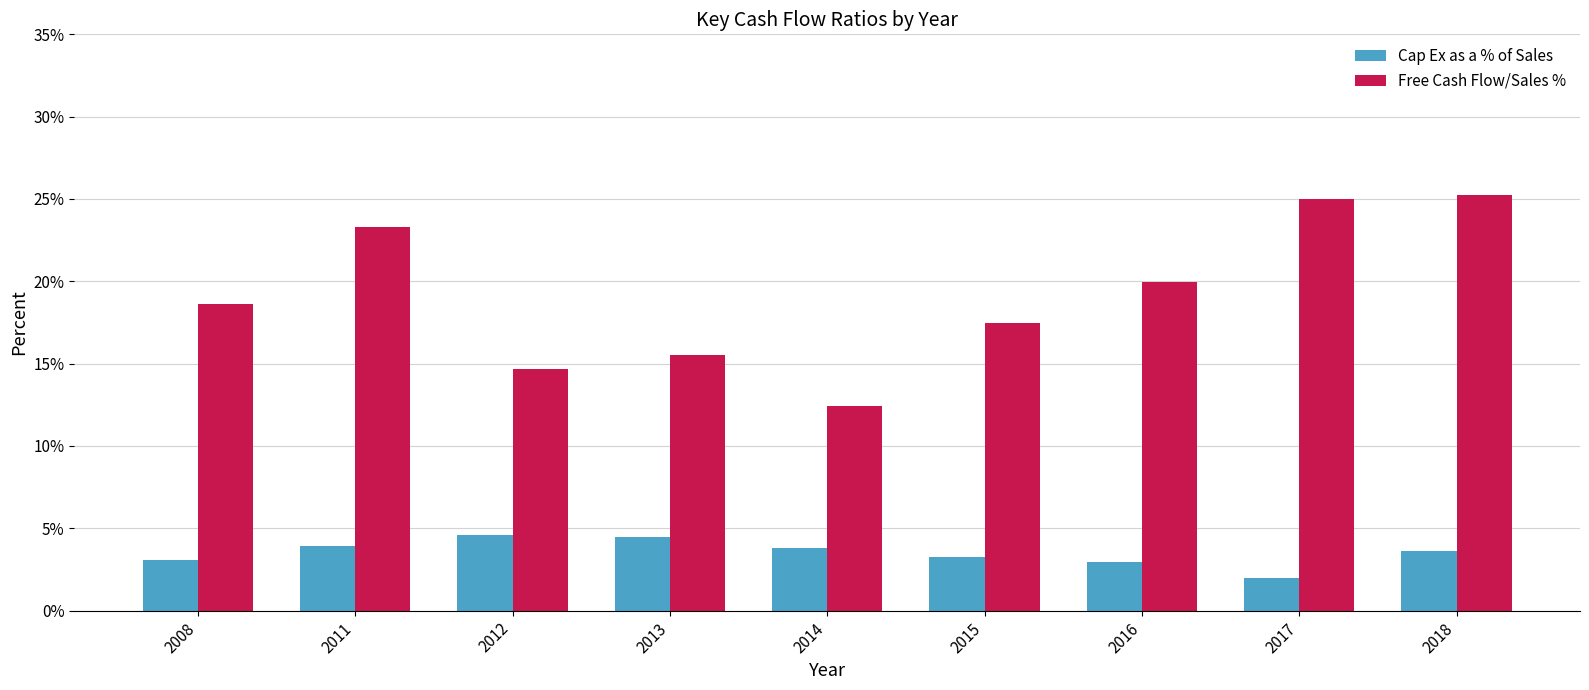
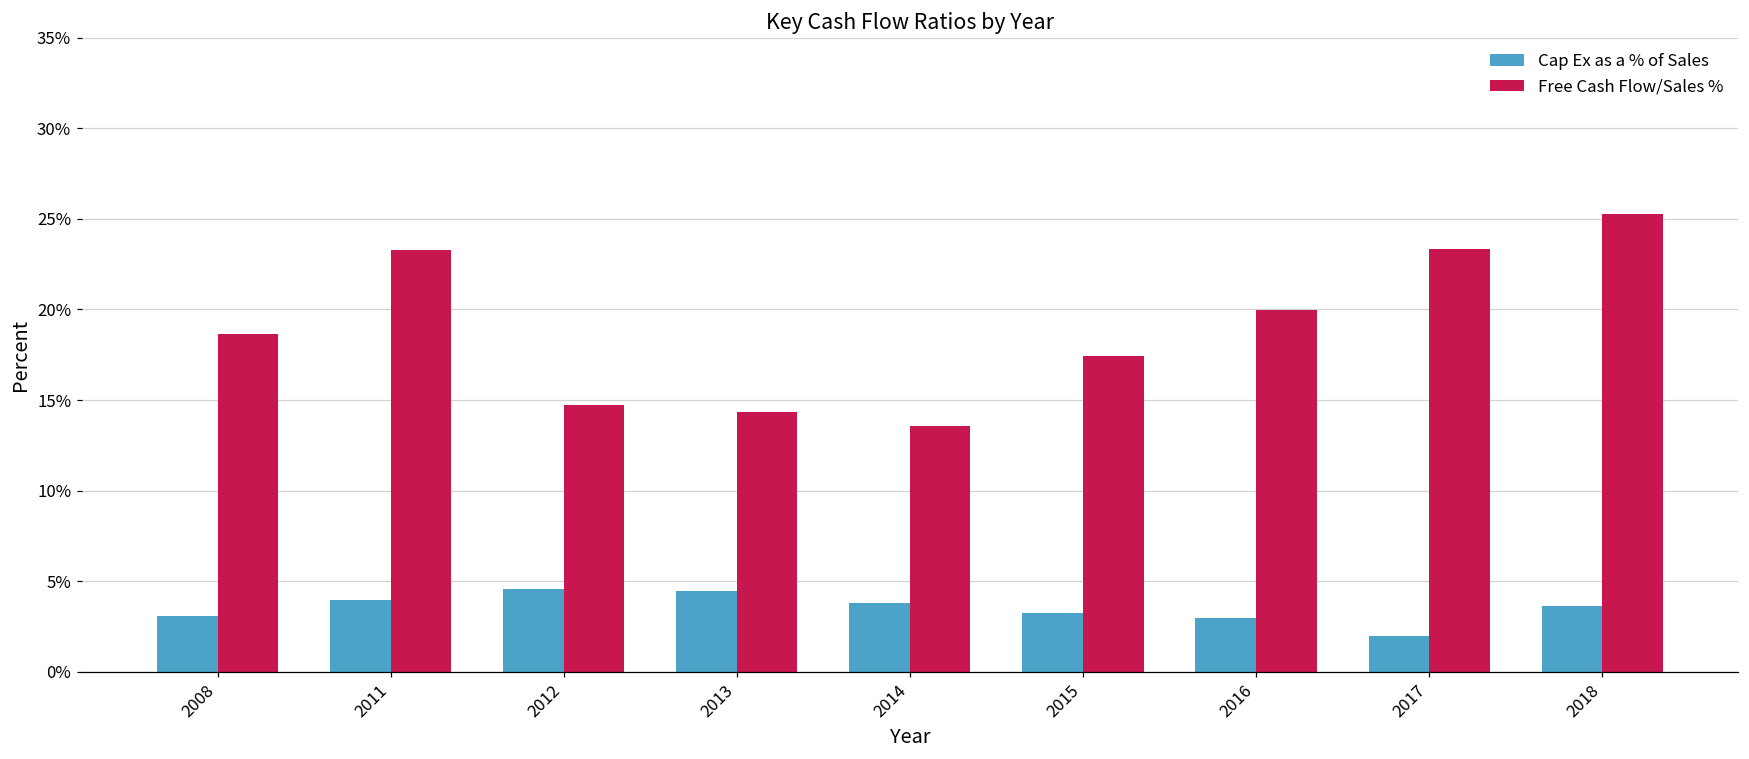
  {
    "Cap Ex as a % of Sales": {
      "2008": "3.1%",
      "2011": "3.9%",
      "2012": "4.6%",
      "2013": "4.5%",
      "2014": "3.8%",
      "2015": "3.2%",
      "2016": "3.0%",
      "2017": "2.0%",
      "2018": "3.7%"
    },
    "Free Cash Flow/Sales %": {
      "2008": "18.6%",
      "2011": "23.3%",
      "2012": "14.7%",
-     "2013": "15.5%",
-     "2014": "12.4%",
+     "2013": "14.4%",
+     "2014": "13.6%",
      "2015": "17.4%",
      "2016": "20.0%",
-     "2017": "25.0%",
+     "2017": "23.4%",
      "2018": "25.3%"
    }
  }
